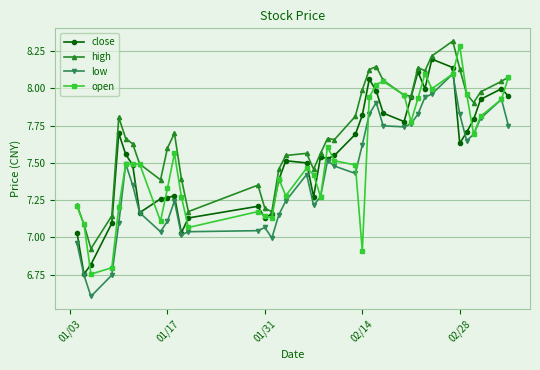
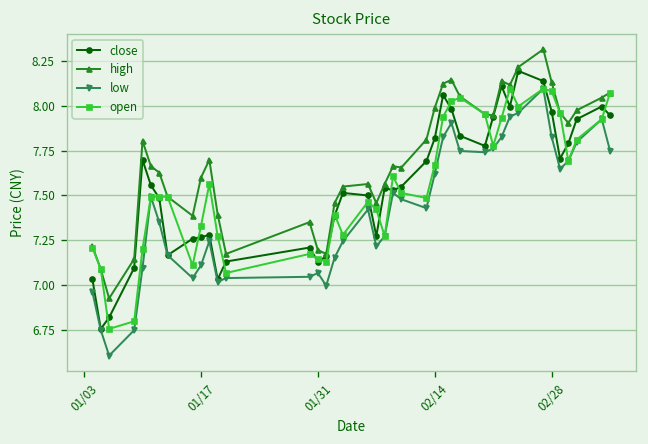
  {
    "close": {
      "01/17": 7.27,
      "02/14": 7.82,
-     "02/28": 7.63
+     "02/28": 7.97
    },
    "open": {
      "01/17": 7.33,
-     "02/14": 6.91,
-     "02/28": 8.29
+     "02/14": 7.67,
+     "02/28": 8.08
    }
  }
